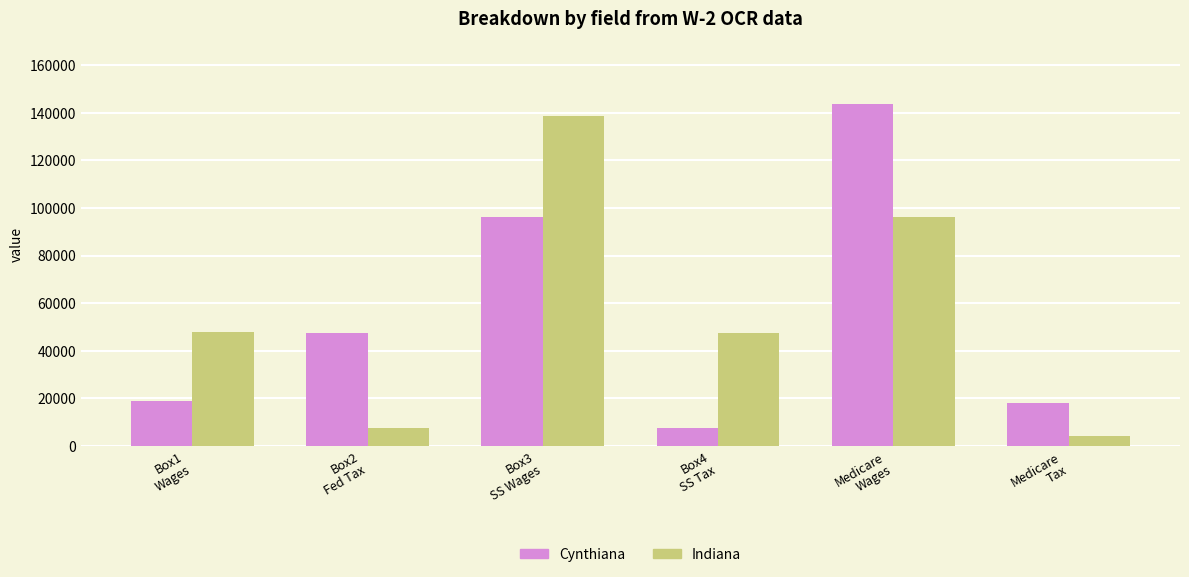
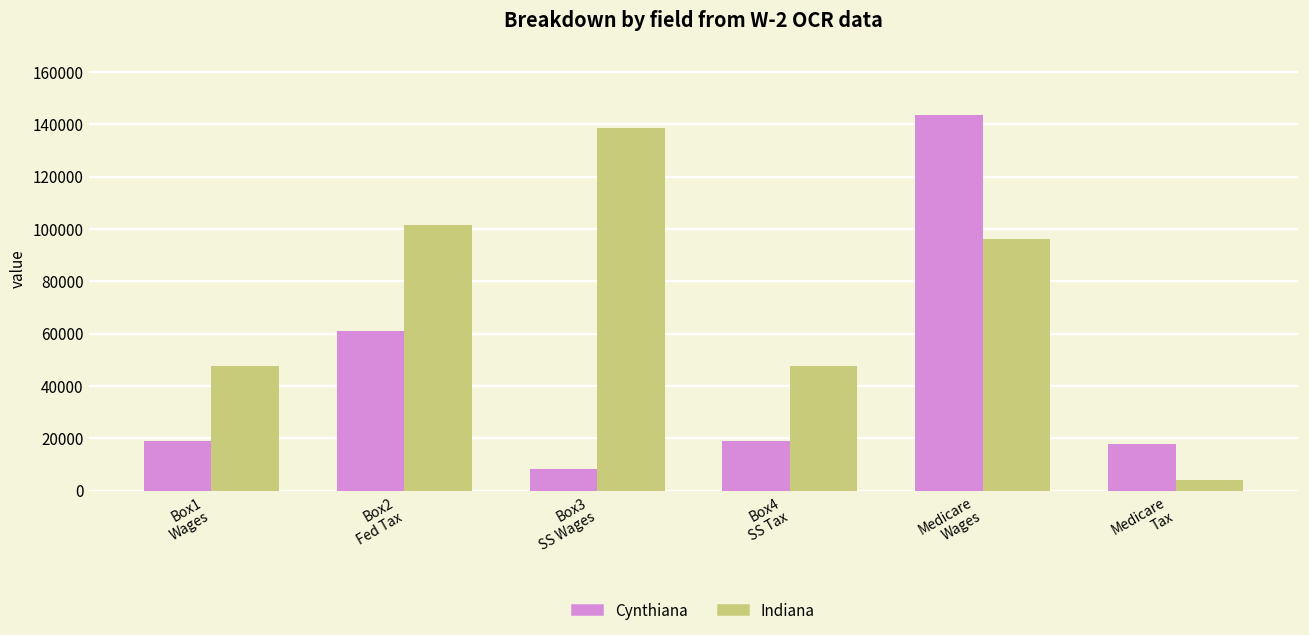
  {
    "Cynthiana": {
      "Box1 Wages": 19000,
-     "Box2 Fed Tax": 48000,
-     "Box3 SS Wages": 96000,
-     "Box4 SS Tax": 7000,
+     "Box2 Fed Tax": 61000,
+     "Box3 SS Wages": 8000,
+     "Box4 SS Tax": 19000,
      "Medicare Wages": 144000,
      "Medicare Tax": 18000
    },
    "Indiana": {
      "Box1 Wages": 48000,
-     "Box2 Fed Tax": 7000,
+     "Box2 Fed Tax": 101000,
      "Box3 SS Wages": 138000,
      "Box4 SS Tax": 48000,
      "Medicare Wages": 96000,
      "Medicare Tax": 4000
    }
  }
